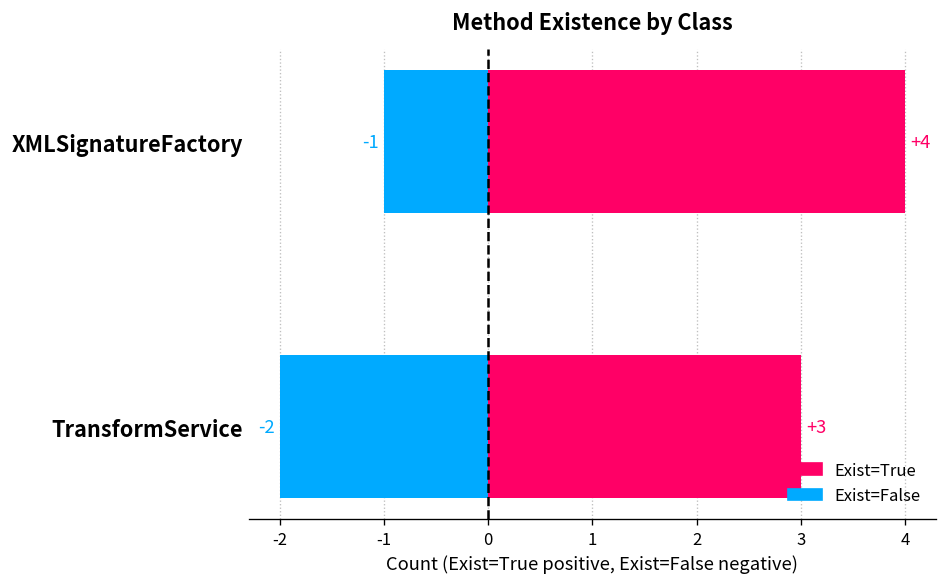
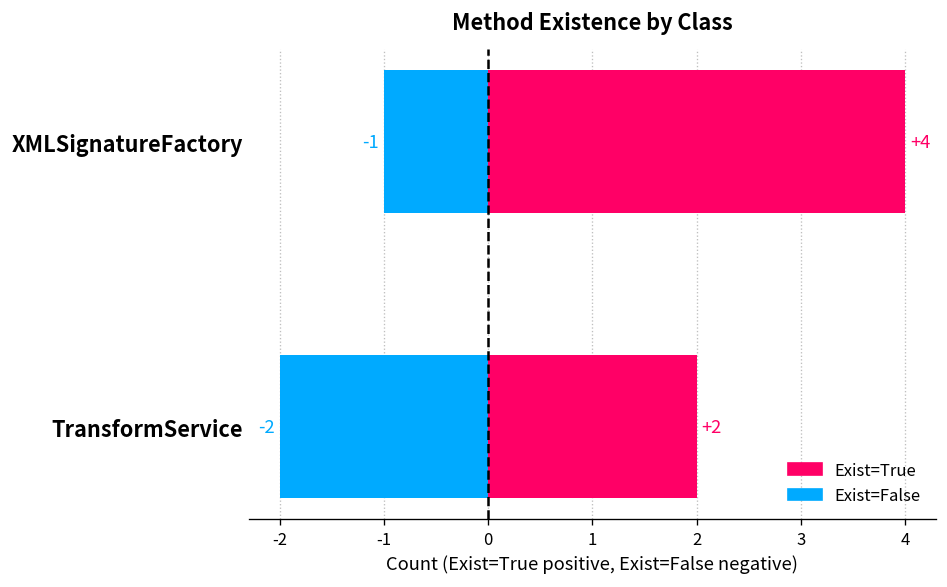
  {
    "Exist=True": {
      "XMLSignatureFactory": "+4",
-     "TransformService": "+3"
+     "TransformService": "+2"
    },
    "Exist=False": {
      "XMLSignatureFactory": "-1",
      "TransformService": "-2"
    }
  }
